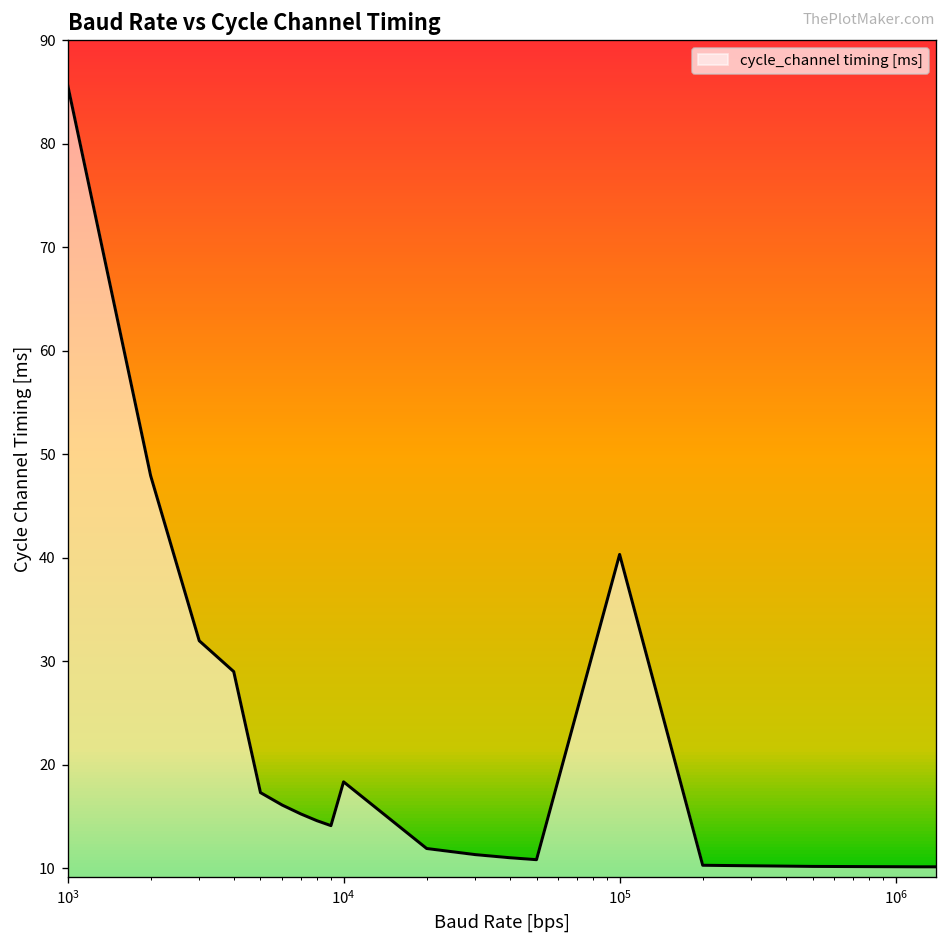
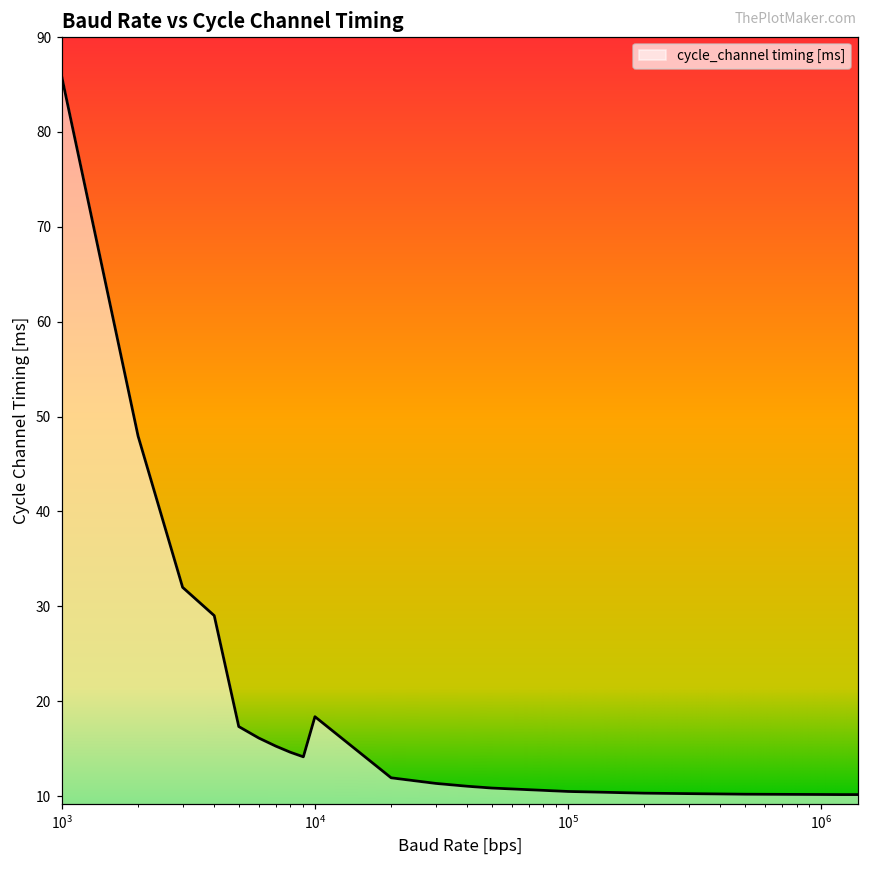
  {
    "10^3": 86,
    "10^4": 18,
-   "10^5": 40,
+   "10^5": 10,
    "10^6": 10
  }
